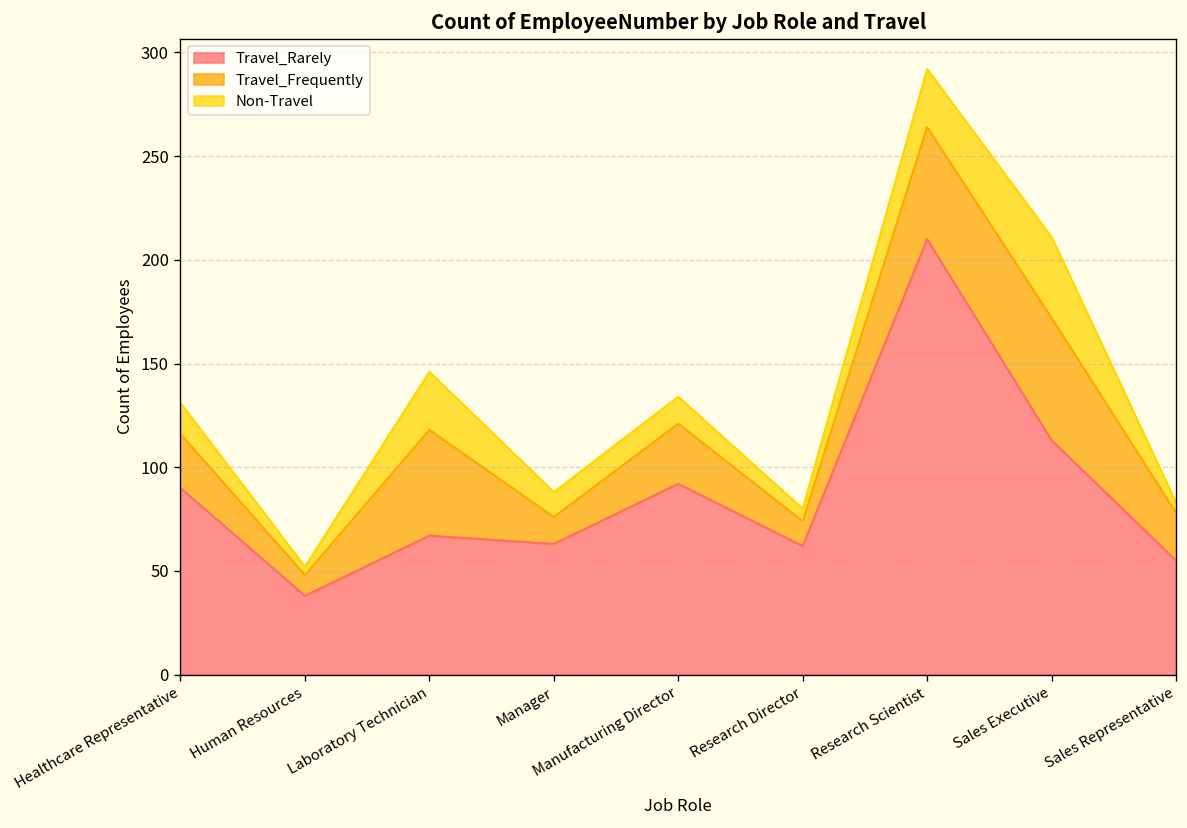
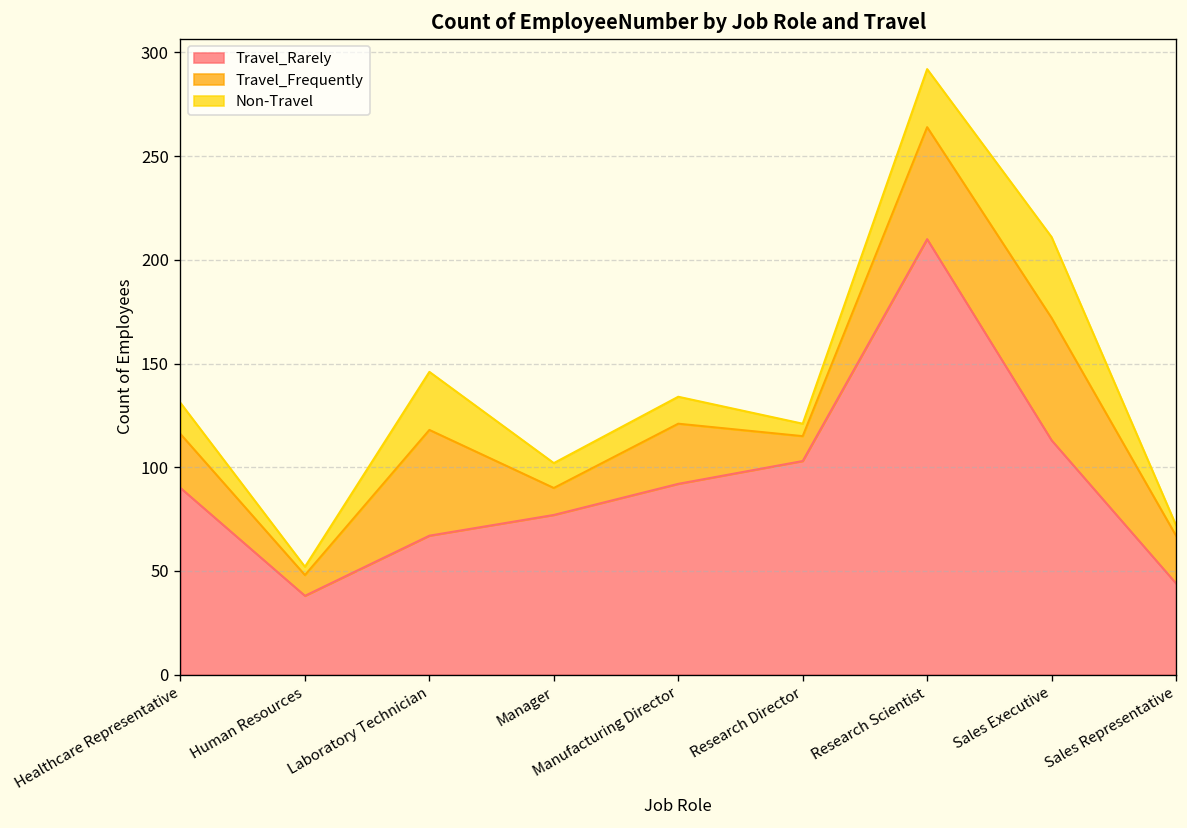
  {
    "Travel_Rarely": {
      "Healthcare Representative": 90,
      "Human Resources": 38,
      "Laboratory Technician": 67,
-     "Manager": 63,
+     "Manager": 77,
      "Manufacturing Director": 92,
-     "Research Director": 62,
+     "Research Director": 103,
      "Research Scientist": 210,
      "Sales Executive": 113,
-     "Sales Representative": 55
+     "Sales Representative": 44
    }
  }
